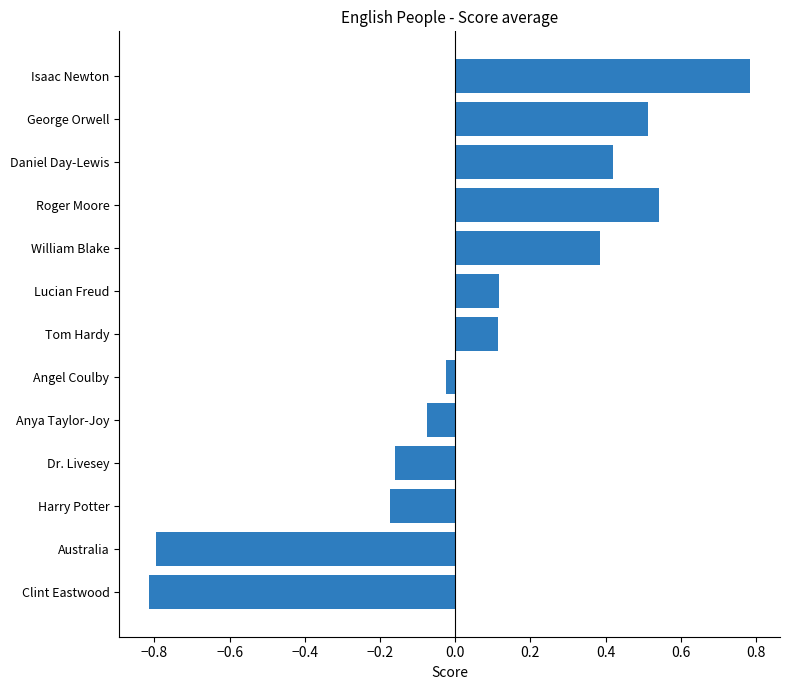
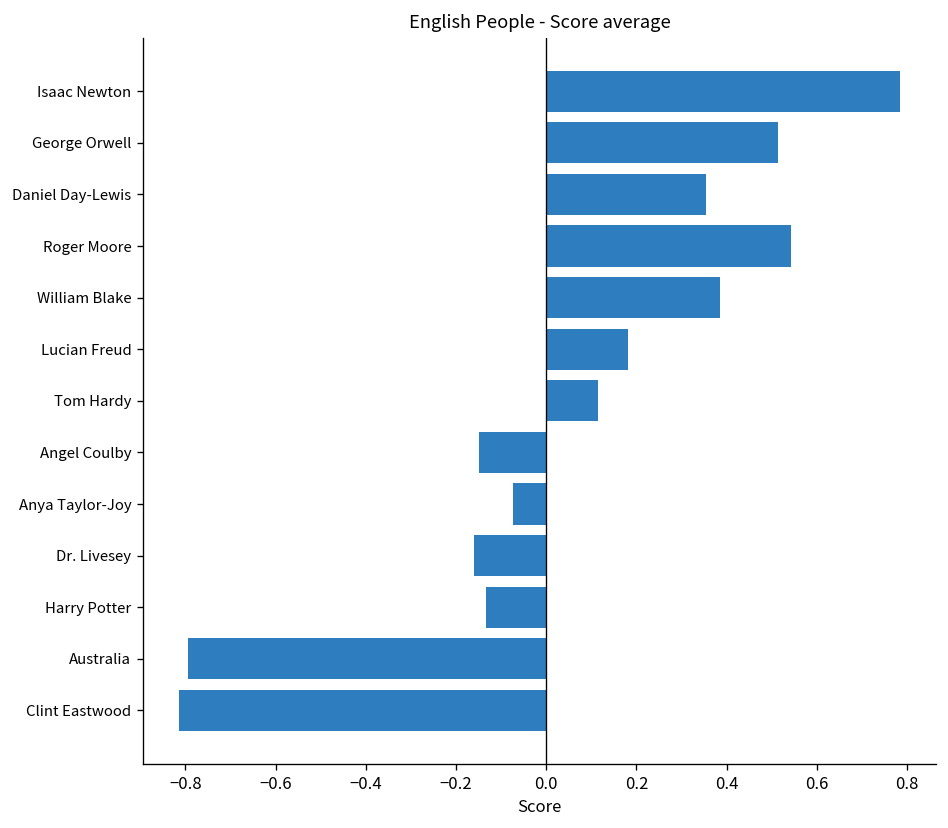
  {
    "Isaac Newton": 0.78,
    "George Orwell": 0.51,
-   "Daniel Day-Lewis": 0.42,
+   "Daniel Day-Lewis": 0.36,
    "Roger Moore": 0.54,
    "William Blake": 0.39,
-   "Lucian Freud": 0.12,
+   "Lucian Freud": 0.18,
    "Tom Hardy": 0.11,
-   "Angel Coulby": -0.02,
+   "Angel Coulby": -0.15,
    "Anya Taylor-Joy": -0.07,
    "Dr. Livesey": -0.16,
-   "Harry Potter": -0.17,
+   "Harry Potter": -0.13,
    "Australia": -0.80,
    "Clint Eastwood": -0.81
  }
